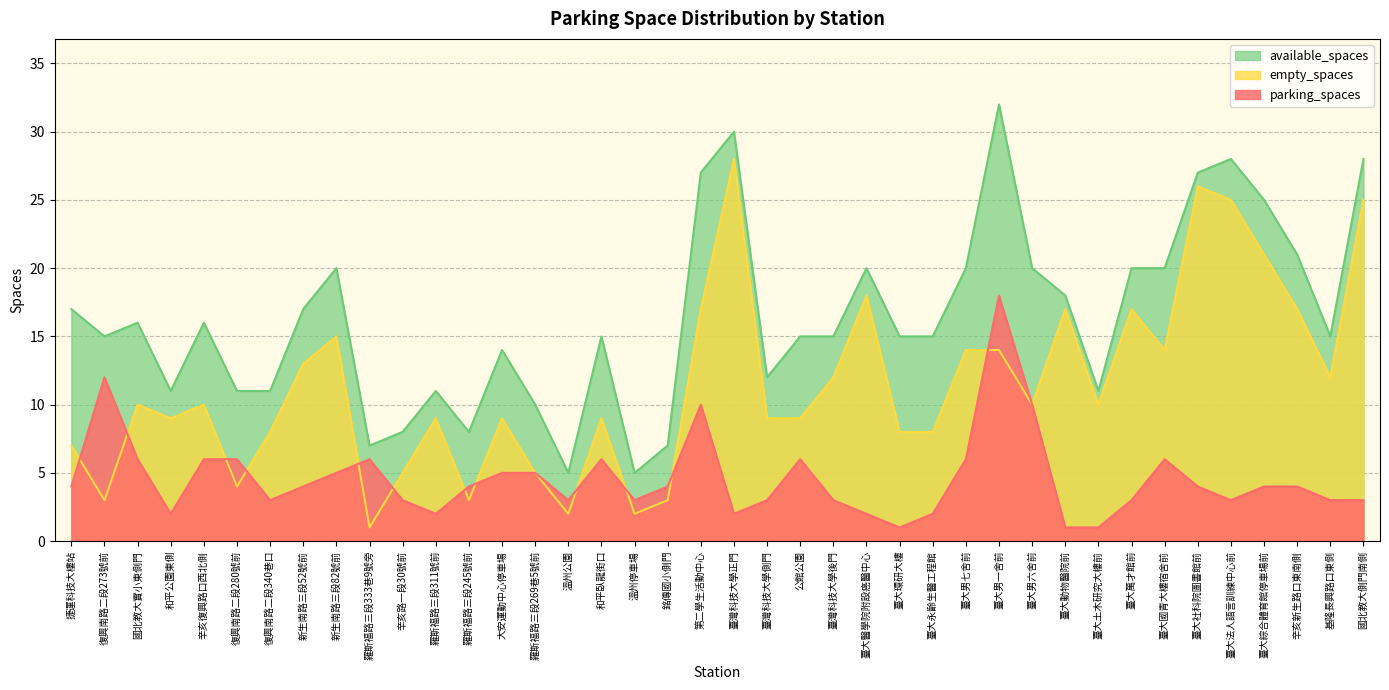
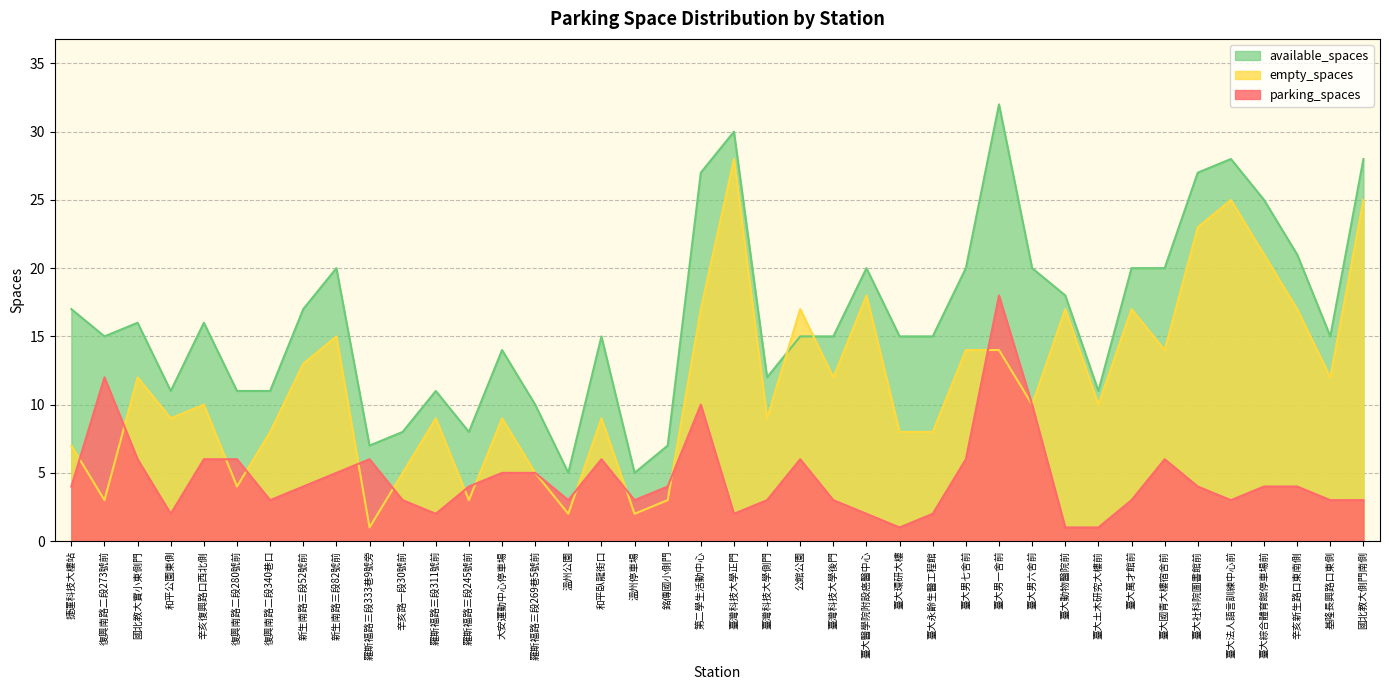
  {
    "empty_spaces": {
      "捷運科技大樓站": 7,
      "復興南路二段273號前": 3,
-     "國北教大實小東側門": 10,
+     "國北教大實小東側門": 12,
      "和平公園東側": 9,
      "辛亥復興路口西北側": 10,
      "復興南路二段280號前": 4,
      "復興南路二段340巷口": 8,
      "新生南路三段52號前": 13,
      "新生南路三段82號前": 15,
      "羅斯福路三段333巷9號旁": 1,
      "辛亥路一段30號前": 5,
      "羅斯福路三段311號前": 9,
      "羅斯福路三段245號前": 3,
      "大安運動中心停車場": 9,
      "溫州公園": 2,
      "和平臥龍街口": 9,
      "溫州停車場": 2,
      "銘傳國小側門": 3,
      "第二學生活動中心": 17,
      "臺灣科技大學正門": 28,
      "臺灣科技大學側門": 9,
-     "公館公園": 9,
+     "公館公園": 17,
      "臺灣科技大學後門": 12,
      "臺大醫學院附設癌醫中心": 18,
      "臺大環研大樓": 8,
      "臺大永齡生醫工程館": 8,
      "臺大男七舍前": 14,
      "臺大男一舍前": 14,
      "臺大動物醫院前": 17,
      "臺大土木研究大樓前": 10,
      "臺大萬才館前": 17,
      "臺大國青大樓宿舍前": 14,
-     "臺大社科院圖書館前": 26,
+     "臺大社科院圖書館前": 23,
      "臺大法人語言訓練中心前": 25,
      "臺大綜合體育館停車場前": 21,
      "辛亥新生路口東南側": 17,
      "基隆長興路口東側": 12,
      "國北教大側門南側": 25
    }
  }
